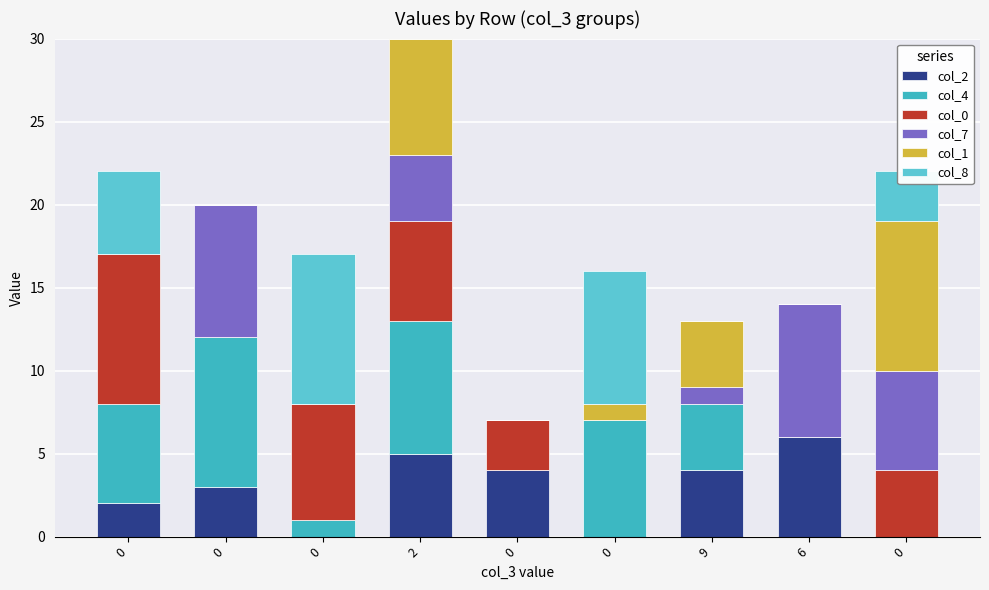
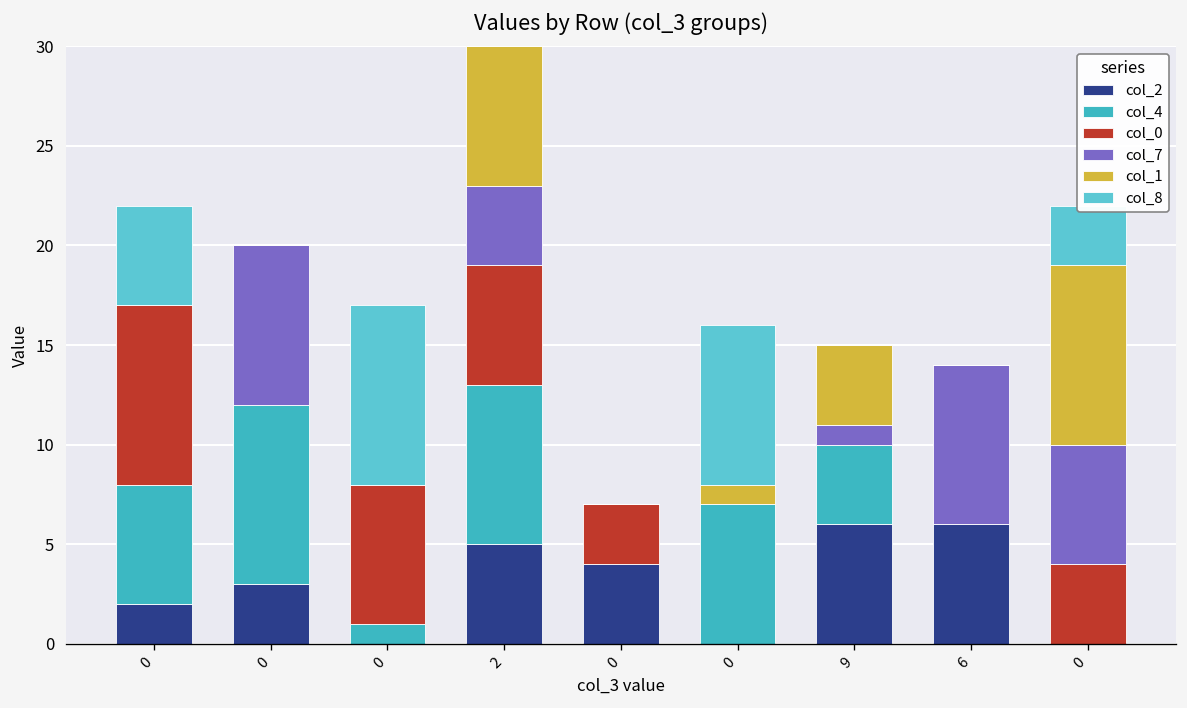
  {
    "col_2": {
      "2": 5,
-     "9": 4,
+     "9": 6,
      "6": 6
    },
    "col_0": {
      "2": 6,
      "9": 0,
      "6": 0
    },
    "col_7": {
      "2": 4,
      "9": 1,
      "6": 8
    },
    "col_1": {
      "2": 7,
      "9": 4,
      "6": 0
    }
  }
